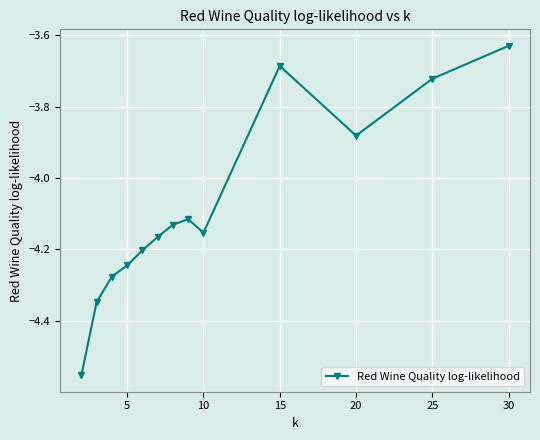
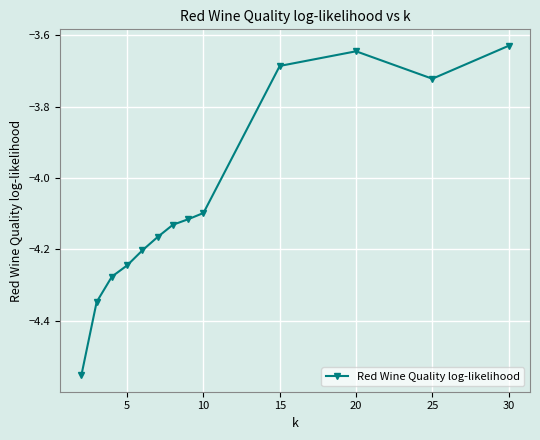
  {
    "5": -4.24,
-   "10": -4.15,
+   "10": -4.10,
    "15": -3.69,
-   "20": -3.88,
+   "20": -3.64,
    "25": -3.72,
    "30": -3.63
  }
